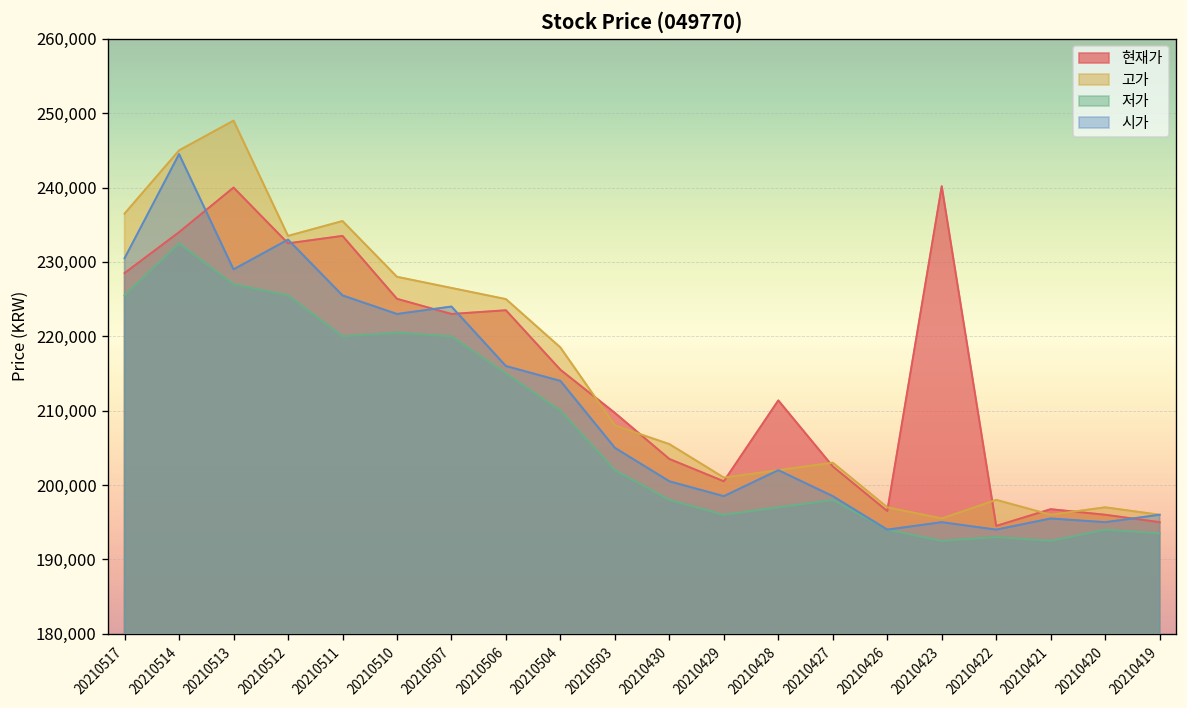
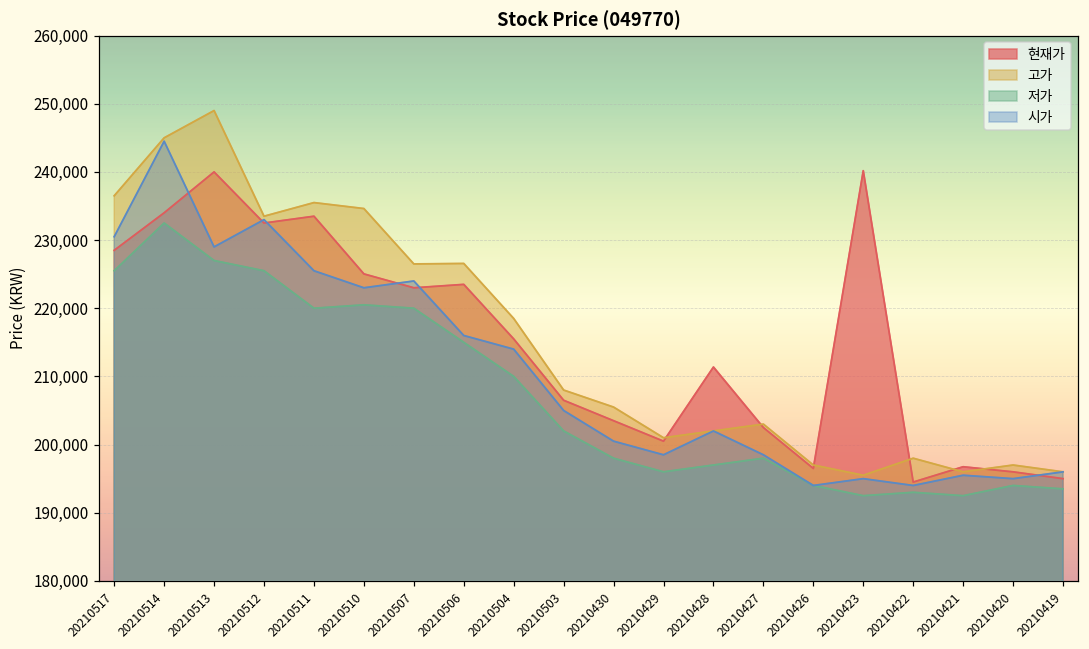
  {
    "현재가": {
      "20210517": "229,000",
      "20210514": "234,000",
      "20210513": "240,000",
      "20210512": "233,000",
      "20210511": "234,000",
      "20210510": "225,000",
      "20210507": "223,000",
      "20210506": "224,000",
      "20210504": "216,000",
-     "20210503": "210,000",
+     "20210503": "207,000",
      "20210430": "204,000",
      "20210429": "201,000",
      "20210428": "211,000",
      "20210427": "203,000",
      "20210426": "197,000",
      "20210423": "240,000",
      "20210422": "195,000",
      "20210421": "197,000",
      "20210420": "196,000",
      "20210419": "195,000"
    },
    "고가": {
      "20210517": "237,000",
      "20210514": "245,000",
      "20210513": "249,000",
      "20210512": "234,000",
      "20210511": "236,000",
-     "20210510": "228,000",
+     "20210510": "235,000",
      "20210507": "227,000",
-     "20210506": "225,000",
+     "20210506": "227,000",
      "20210504": "219,000",
      "20210503": "208,000",
      "20210430": "206,000",
      "20210429": "201,000",
      "20210427": "203,000",
      "20210426": "197,000",
      "20210423": "196,000",
      "20210422": "198,000",
      "20210421": "196,000",
      "20210420": "197,000"
    }
  }
